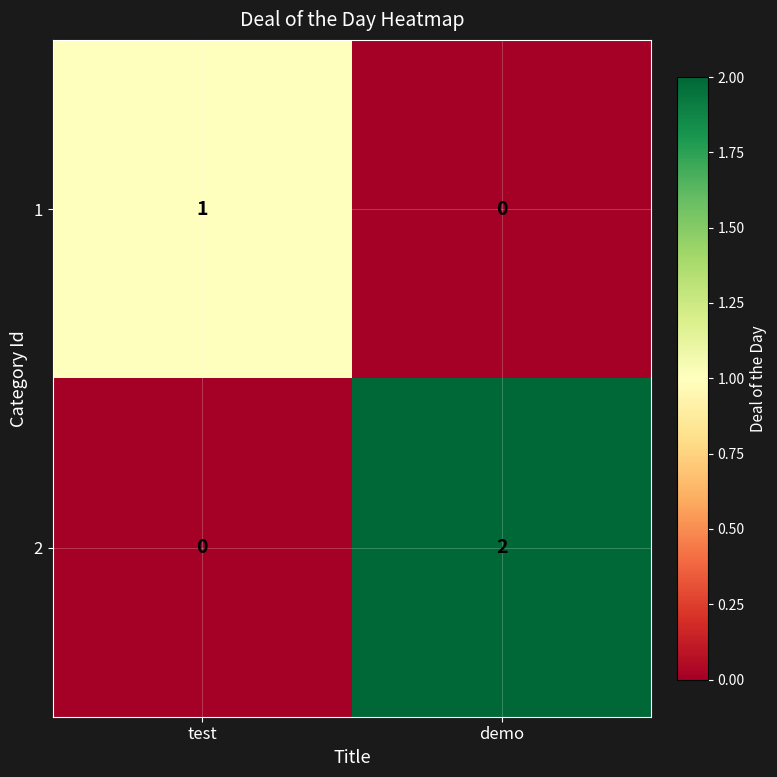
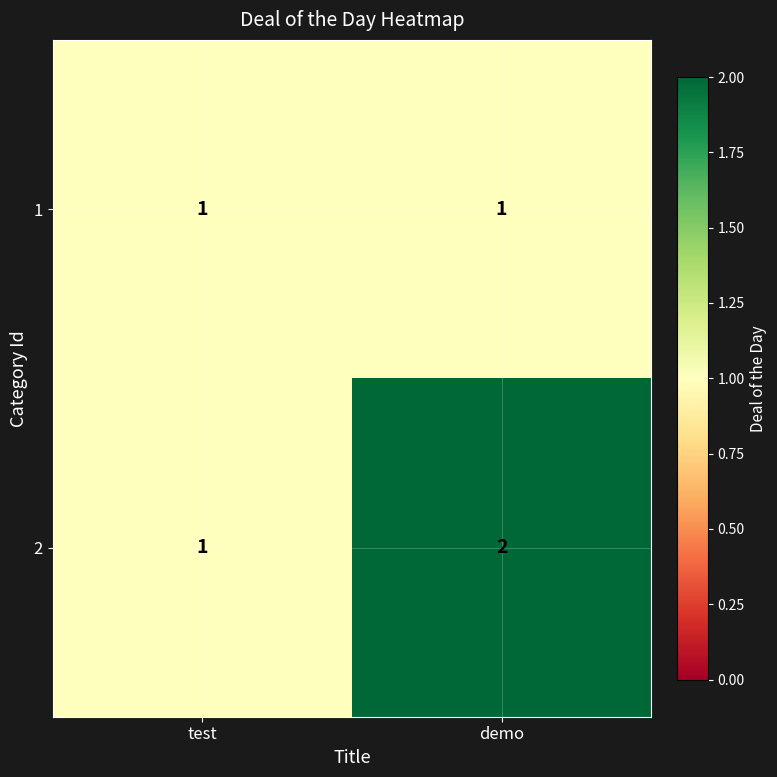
  {
    "1": {
      "test": 1,
-     "demo": 0
+     "demo": 1
    },
    "2": {
-     "test": 0,
+     "test": 1,
      "demo": 2
    }
  }
